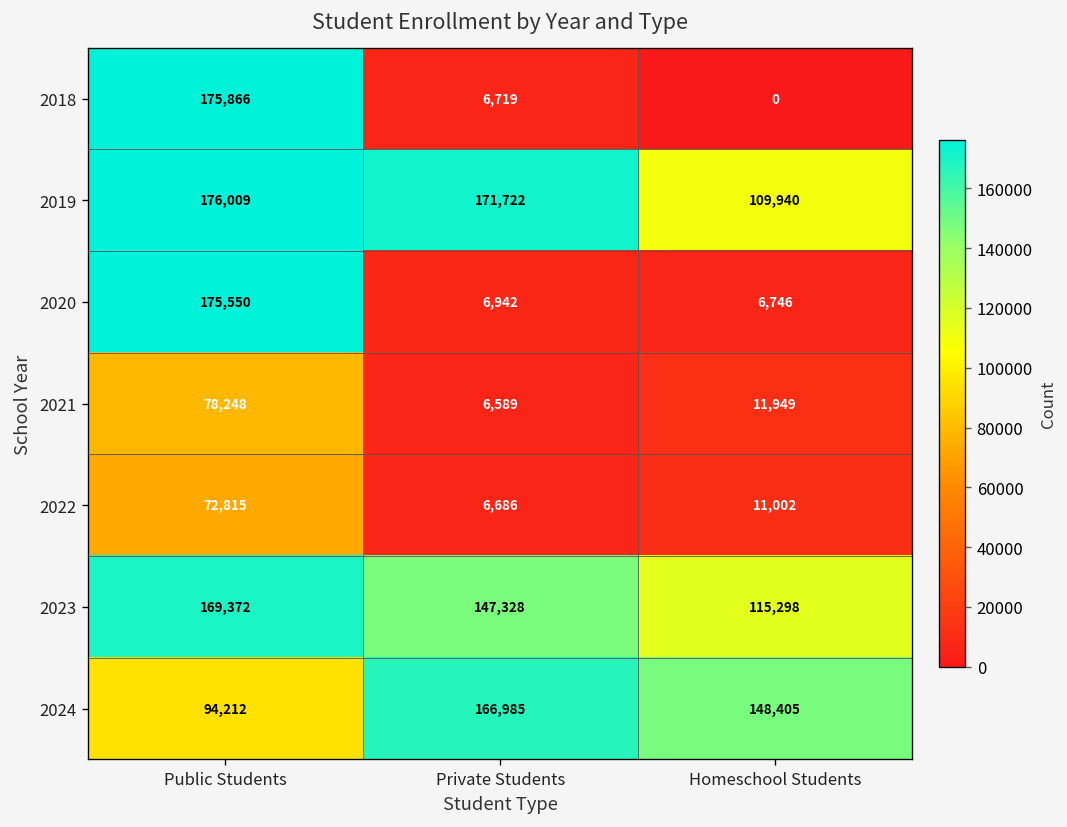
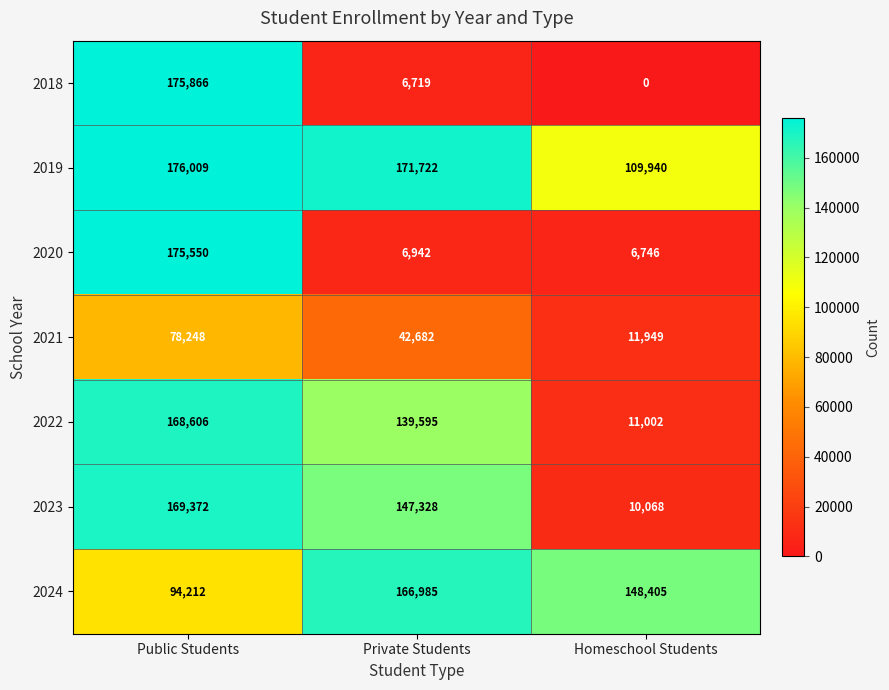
  {
    "2018": {
      "Public Students": "175,866",
      "Private Students": "6,719",
      "Homeschool Students": "0"
    },
    "2019": {
      "Public Students": "176,009",
      "Private Students": "171,722",
      "Homeschool Students": "109,940"
    },
    "2020": {
      "Public Students": "175,550",
      "Private Students": "6,942",
      "Homeschool Students": "6,746"
    },
    "2021": {
      "Public Students": "78,248",
-     "Private Students": "6,589",
+     "Private Students": "42,682",
      "Homeschool Students": "11,949"
    },
    "2022": {
-     "Public Students": "72,815",
-     "Private Students": "6,686",
+     "Public Students": "168,606",
+     "Private Students": "139,595",
      "Homeschool Students": "11,002"
    },
    "2023": {
      "Public Students": "169,372",
      "Private Students": "147,328",
-     "Homeschool Students": "115,298"
+     "Homeschool Students": "10,068"
    },
    "2024": {
      "Public Students": "94,212",
      "Private Students": "166,985",
      "Homeschool Students": "148,405"
    }
  }
